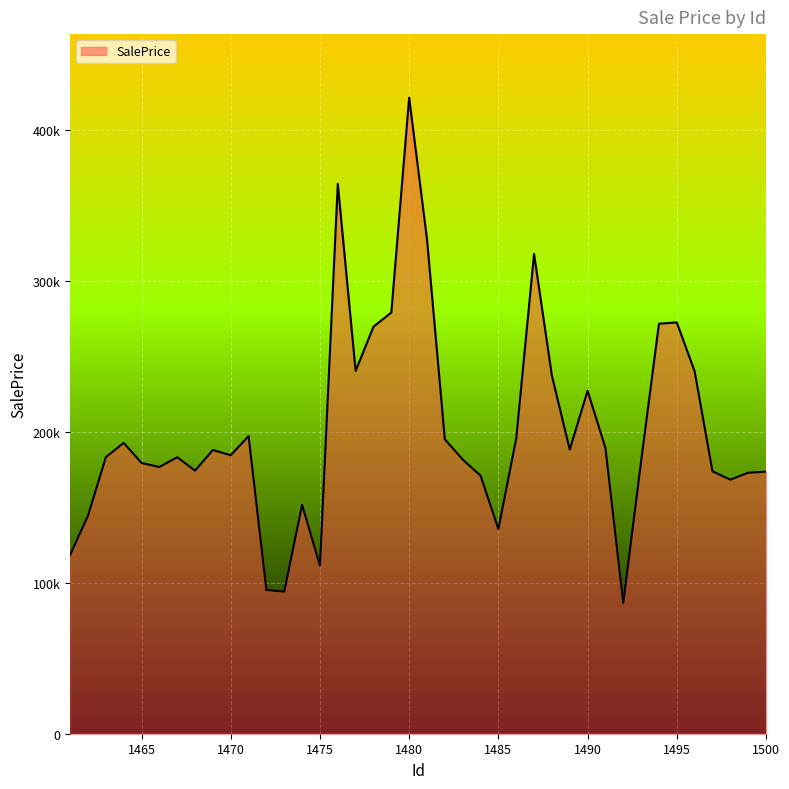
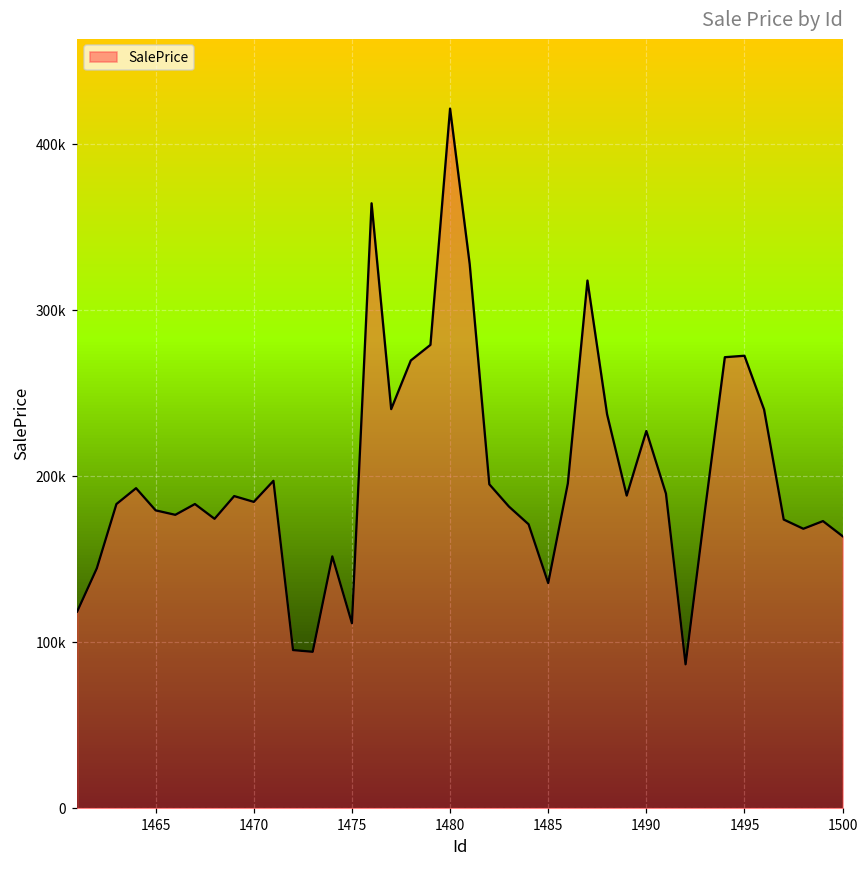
  {
    "1465": 179000,
    "1470": 185000,
    "1475": 111000,
    "1480": 421000,
    "1485": 136000,
    "1490": 227000,
    "1495": 273000,
-   "1500": 174000
+   "1500": 164000
  }
